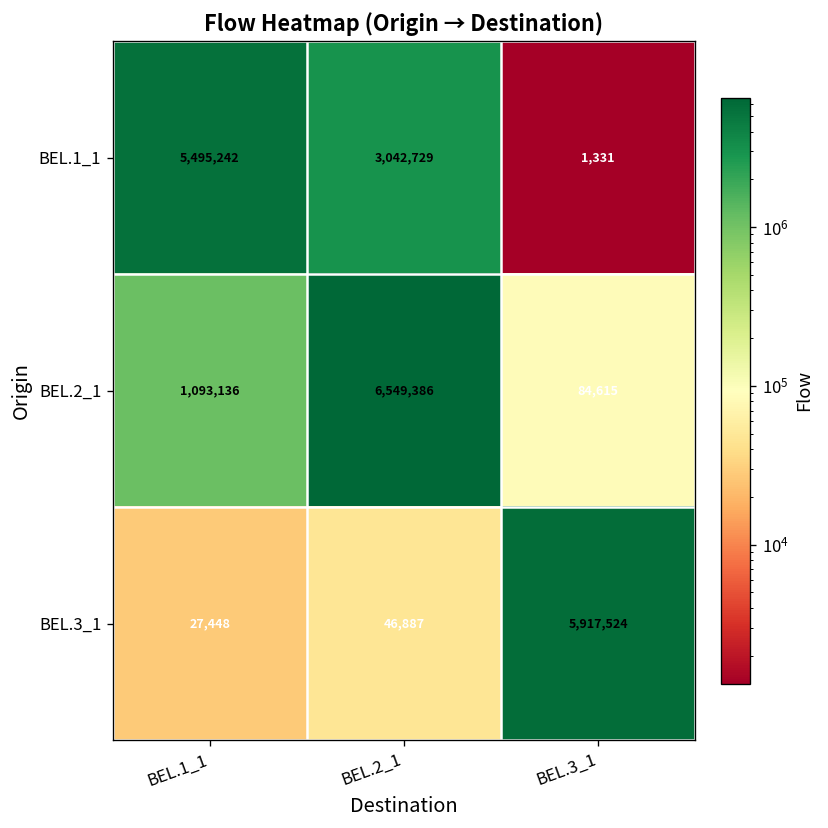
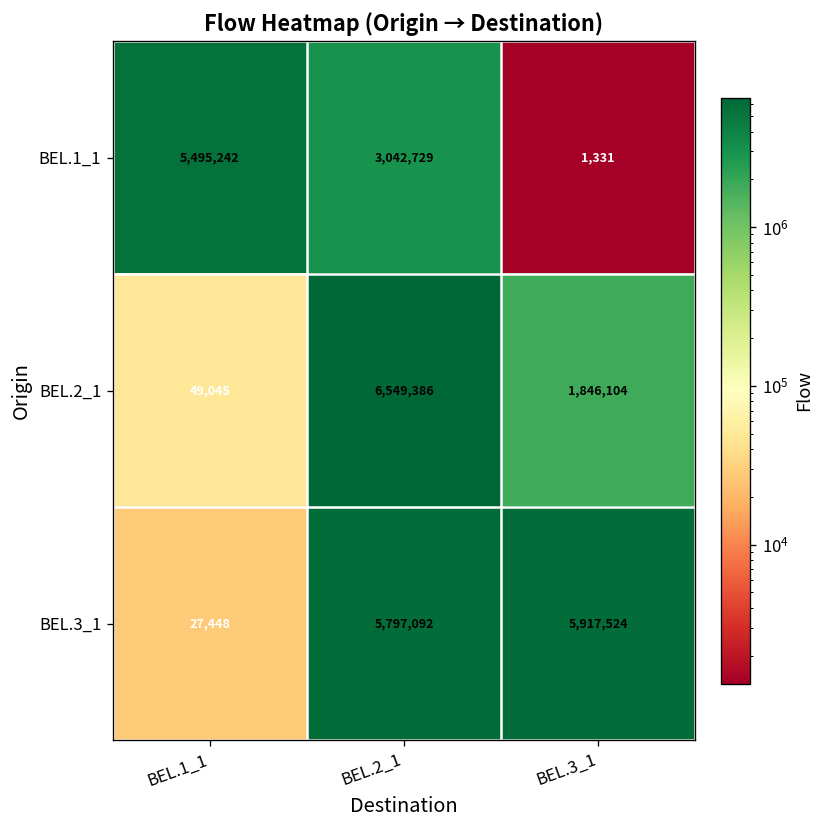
  {
    "BEL.1_1": {
      "BEL.1_1": "5,495,242",
      "BEL.2_1": "3,042,729",
      "BEL.3_1": "1,331"
    },
    "BEL.2_1": {
-     "BEL.1_1": "1,093,136",
+     "BEL.1_1": "49,045",
      "BEL.2_1": "6,549,386",
-     "BEL.3_1": "84,615"
+     "BEL.3_1": "1,846,104"
    },
    "BEL.3_1": {
      "BEL.1_1": "27,448",
-     "BEL.2_1": "46,887",
+     "BEL.2_1": "5,797,092",
      "BEL.3_1": "5,917,524"
    }
  }
